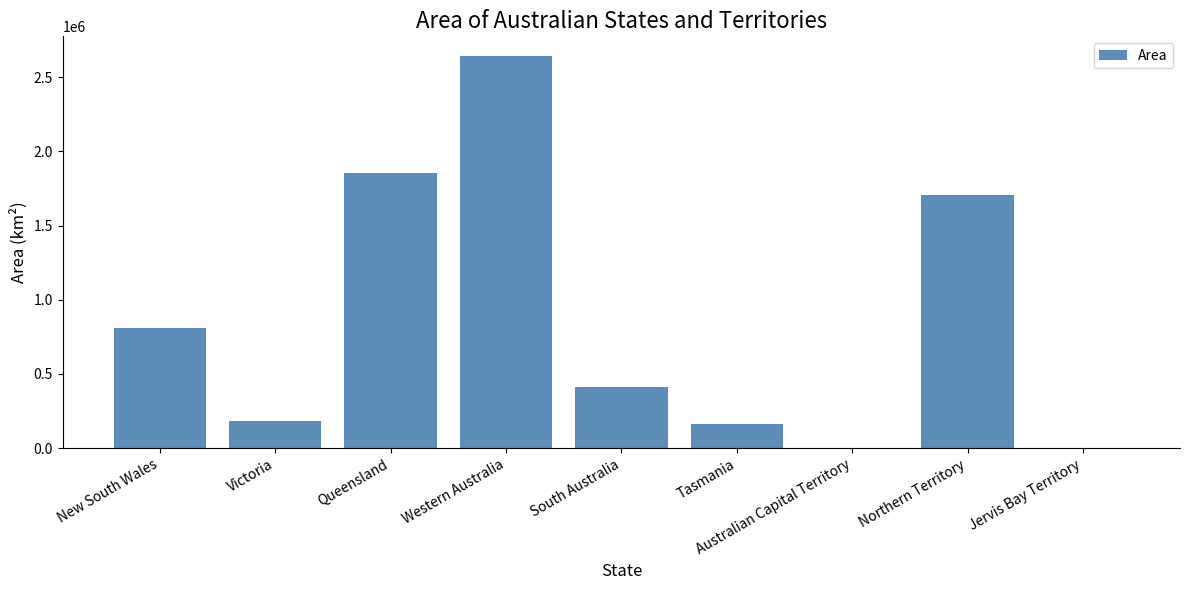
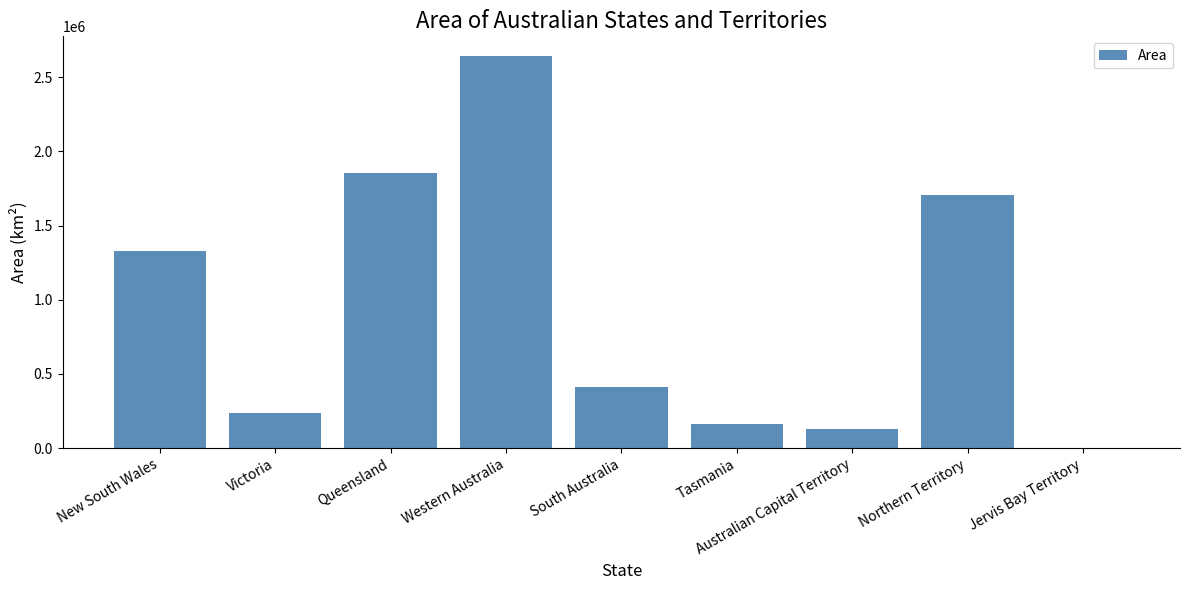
  {
-   "New South Wales": 810000,
-   "Victoria": 180000,
+   "New South Wales": 1330000,
+   "Victoria": 240000,
    "Queensland": 1850000,
    "Western Australia": 2640000,
    "South Australia": 410000,
    "Tasmania": 160000,
-   "Australian Capital Territory": 0,
+   "Australian Capital Territory": 130000,
    "Northern Territory": 1710000
  }
